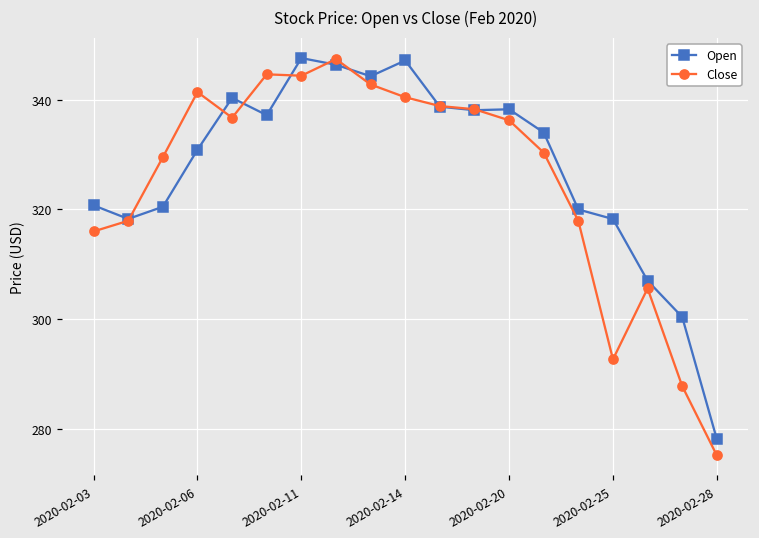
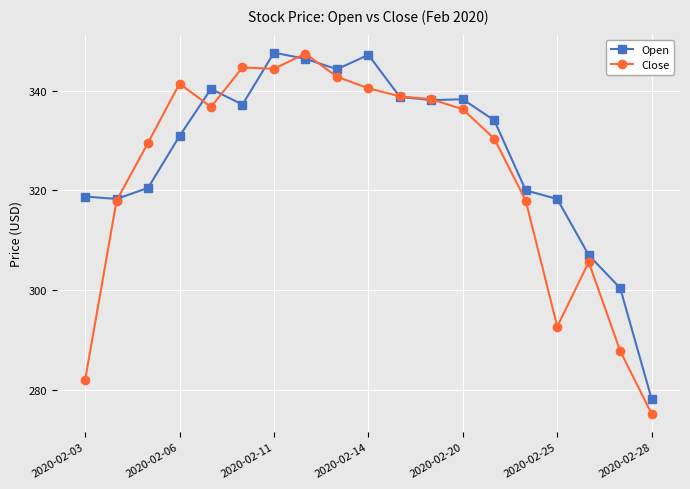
  {
    "Open": {
-     "2020-02-03": 321,
+     "2020-02-03": 319,
      "2020-02-06": 331,
      "2020-02-11": 348,
      "2020-02-14": 347,
      "2020-02-20": 338,
      "2020-02-25": 318,
      "2020-02-28": 278
    },
    "Close": {
-     "2020-02-03": 316,
+     "2020-02-03": 282,
      "2020-02-06": 341,
      "2020-02-11": 344,
      "2020-02-14": 340,
      "2020-02-20": 336,
      "2020-02-25": 293,
      "2020-02-28": 275
    }
  }
